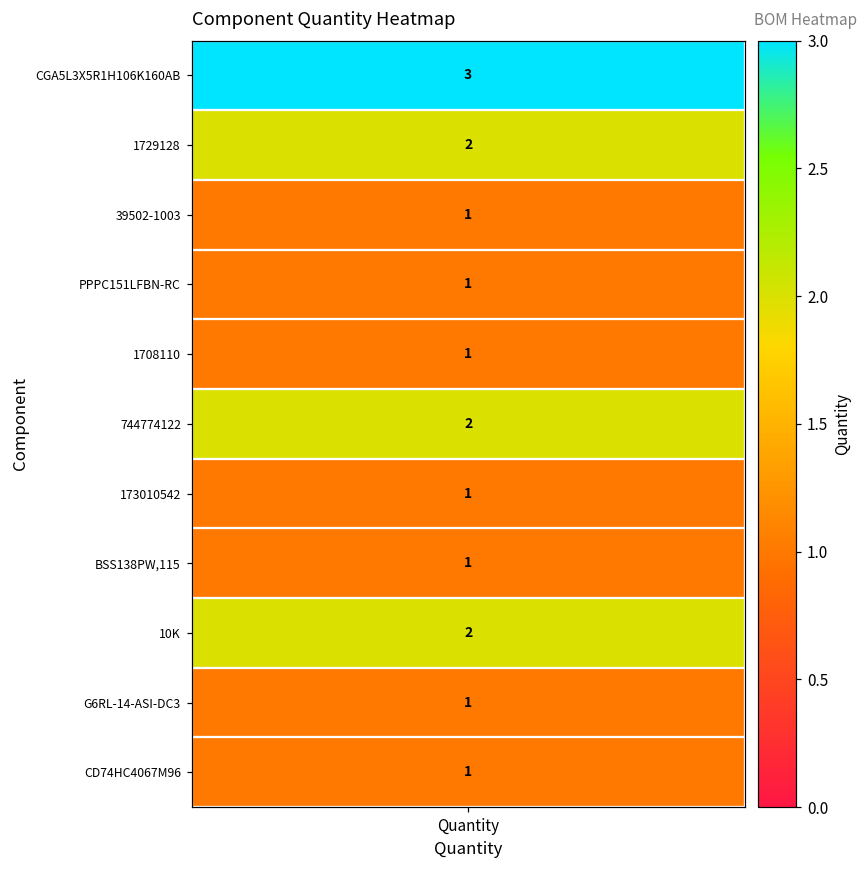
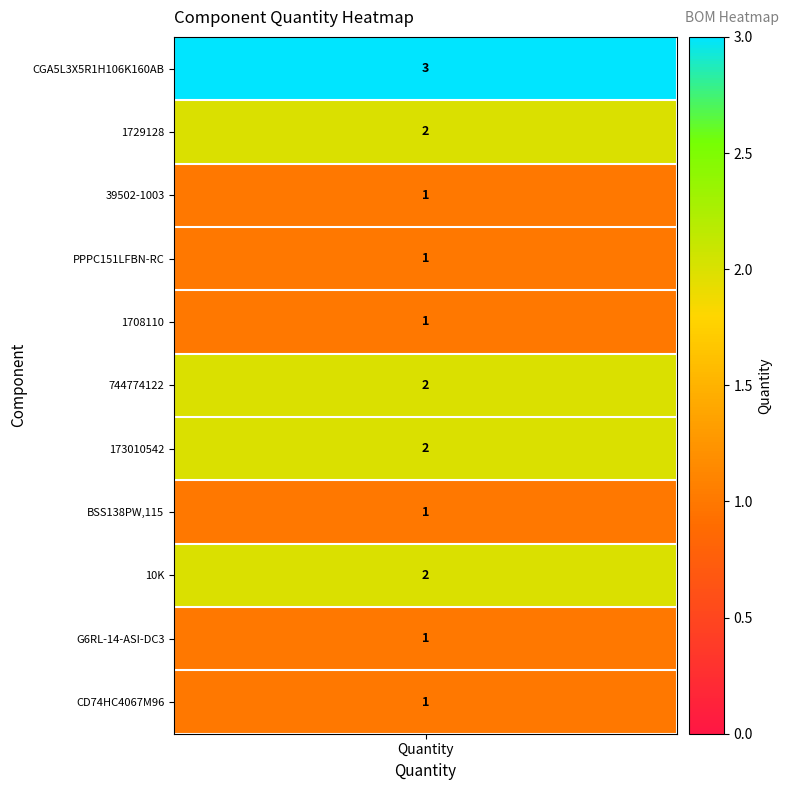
  {
    "CGA5L3X5R1H106K160AB": {
      "Quantity": 3
    },
    "1729128": {
      "Quantity": 2
    },
    "39502-1003": {
      "Quantity": 1
    },
    "PPPC151LFBN-RC": {
      "Quantity": 1
    },
    "1708110": {
      "Quantity": 1
    },
    "744774122": {
      "Quantity": 2
    },
    "173010542": {
-     "Quantity": 1
+     "Quantity": 2
    },
    "BSS138PW,115": {
      "Quantity": 1
    },
    "10K": {
      "Quantity": 2
    },
    "G6RL-14-ASI-DC3": {
      "Quantity": 1
    },
    "CD74HC4067M96": {
      "Quantity": 1
    }
  }
